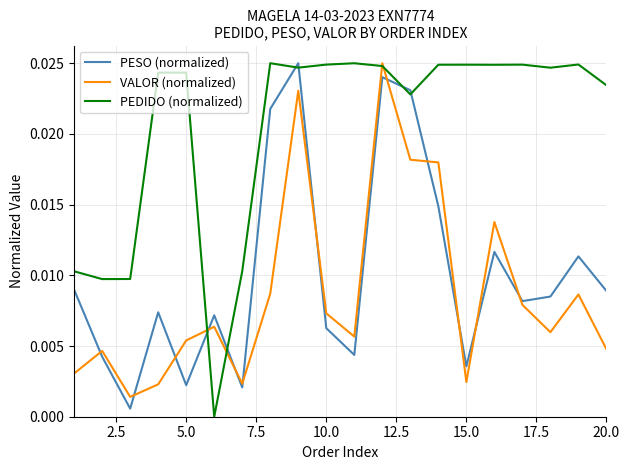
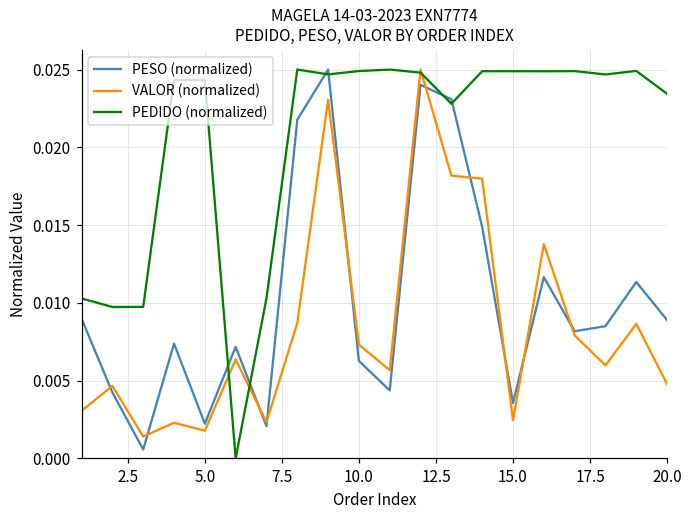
  {
    "PESO (normalized)": {
      "5.0": 0.0022,
      "10.0": 0.0063,
      "15.0": 0.0036,
      "20.0": 0.0089
    },
    "VALOR (normalized)": {
-     "5.0": 0.0054,
+     "5.0": 0.0018,
      "10.0": 0.0073,
      "15.0": 0.0025,
      "20.0": 0.0048
    },
    "PEDIDO (normalized)": {
      "10.0": 0.0249,
      "15.0": 0.0249,
      "20.0": 0.0234
    }
  }
